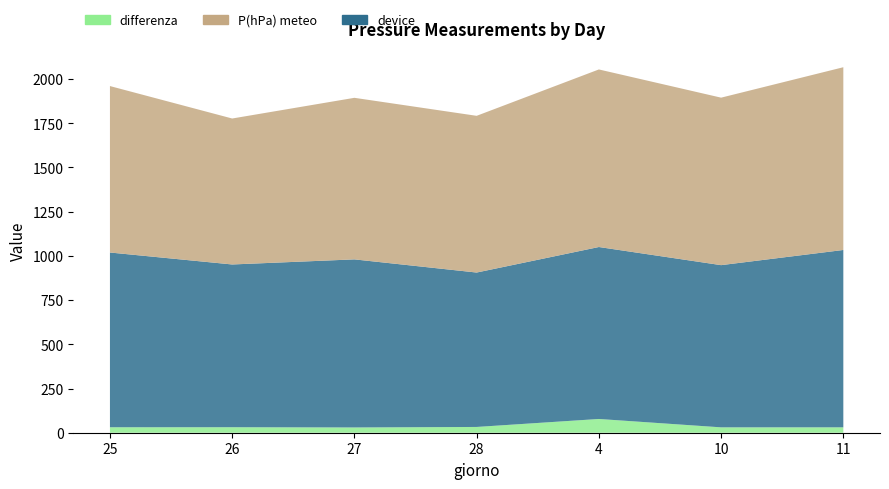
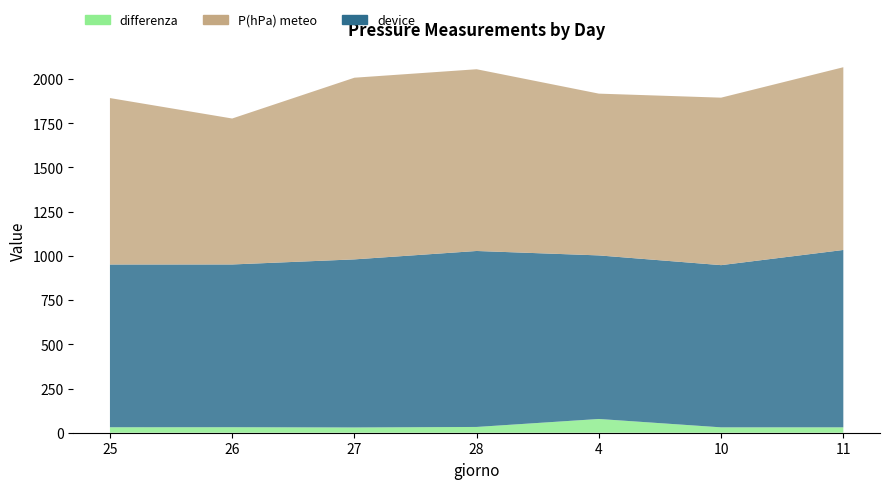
  {
    "differenza": {
      "25": 30,
      "26": 30,
      "27": 30,
      "28": 30,
      "4": 80,
      "10": 30,
      "11": 30
    },
    "device": {
-     "25": 990,
+     "25": 920,
      "26": 920,
      "27": 950,
-     "28": 870,
-     "4": 970,
+     "28": 1000,
+     "4": 920,
      "10": 920,
      "11": 1000
    },
    "P(hPa) meteo": {
      "25": 940,
      "26": 830,
-     "27": 910,
-     "28": 890,
-     "4": 1000,
+     "27": 1030,
+     "28": 1030,
+     "4": 910,
      "10": 950,
      "11": 1030
    }
  }
